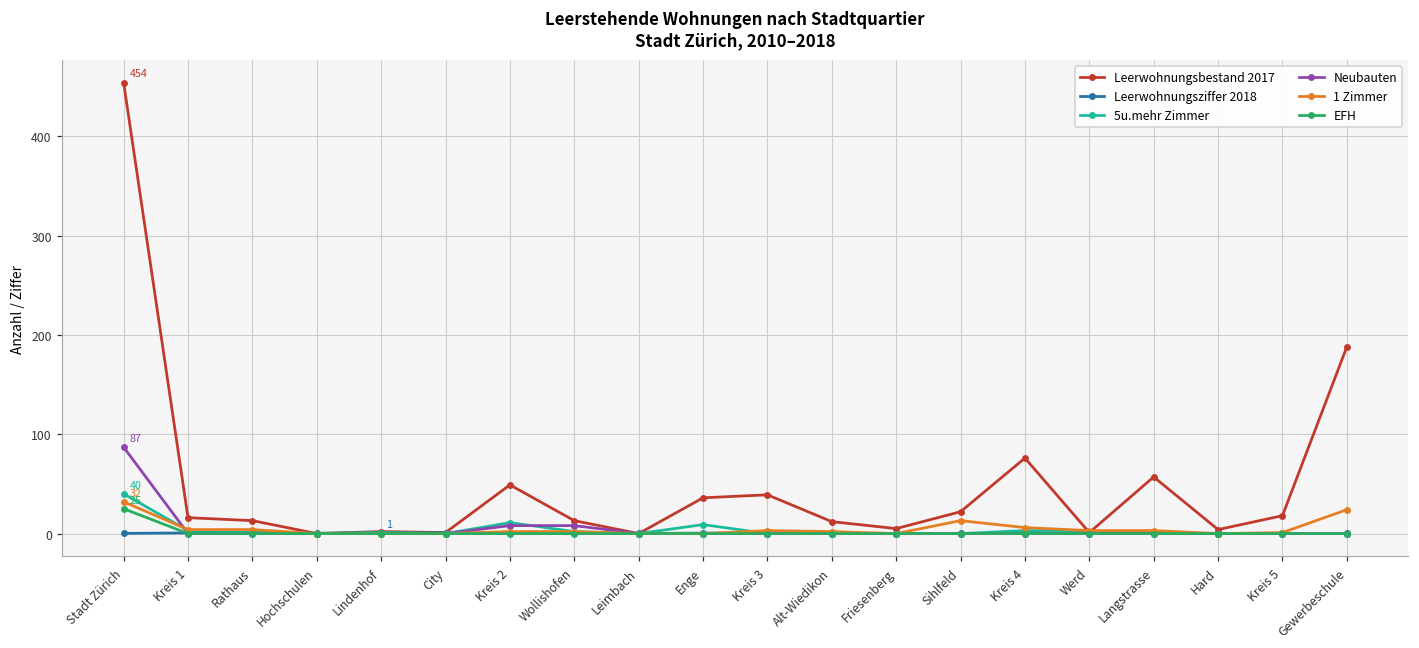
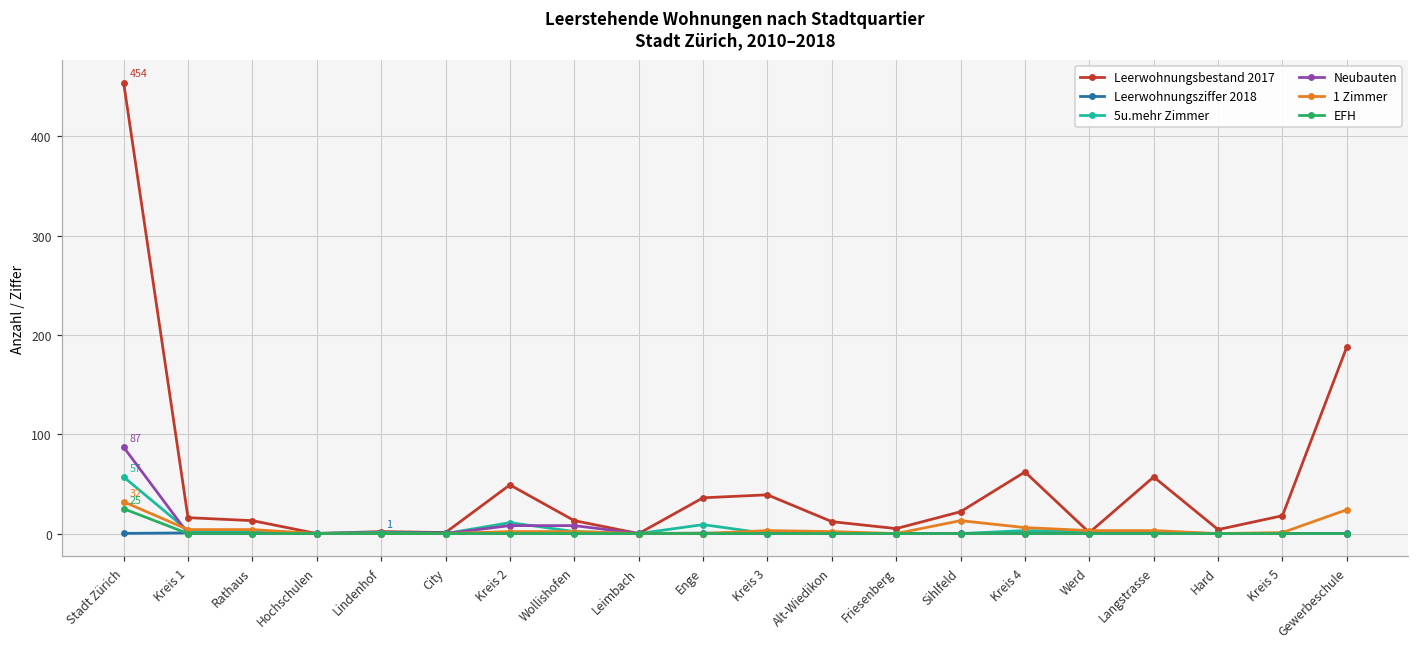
  {
    "Leerwohnungsbestand 2017": {
      "Kreis 1": 20,
      "Rathaus": 10,
      "Kreis 2": 50,
      "Wollishofen": 10,
      "Enge": 40,
      "Kreis 3": 40,
      "Alt-Wiedikon": 10,
      "Friesenberg": 10,
      "Sihlfeld": 20,
-     "Kreis 4": 80,
+     "Kreis 4": 60,
      "Langstrasse": 60,
      "Hard": 0,
      "Kreis 5": 20,
      "Gewerbeschule": 190
    },
    "Leerwohnungsziffer 2018": {
      "Stadt Zürich": 0
    },
    "5u.mehr Zimmer": {
-     "Stadt Zürich": 40
+     "Stadt Zürich": 57
    },
    "Neubauten": {
      "Stadt Zürich": 87
    },
    "1 Zimmer": {
      "Kreis 3": 0,
      "Sihlfeld": 10,
      "Kreis 4": 10,
      "Gewerbeschule": 20
    }
  }
